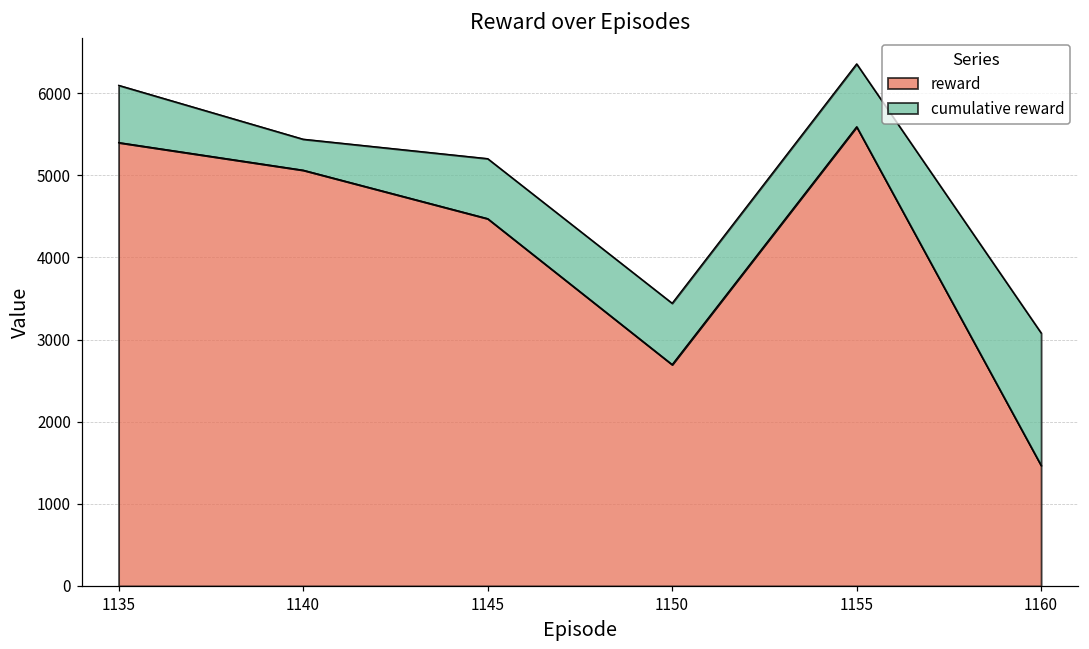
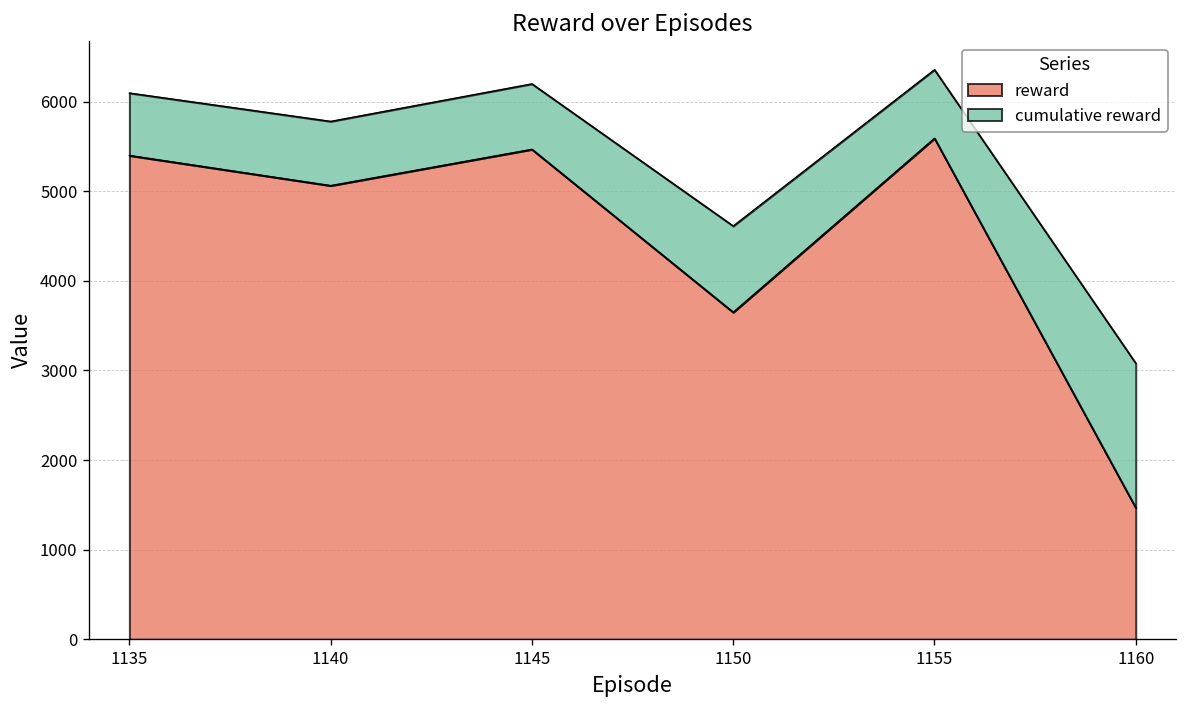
  {
    "reward": {
      "1135": 5400,
      "1140": 5100,
-     "1145": 4500,
-     "1150": 2700,
+     "1145": 5500,
+     "1150": 3600,
      "1155": 5600,
      "1160": 1500
    },
    "cumulative reward": {
      "1135": 700,
-     "1140": 400,
+     "1140": 700,
      "1145": 700,
-     "1150": 700,
+     "1150": 1000,
      "1155": 800,
      "1160": 1600
    }
  }
